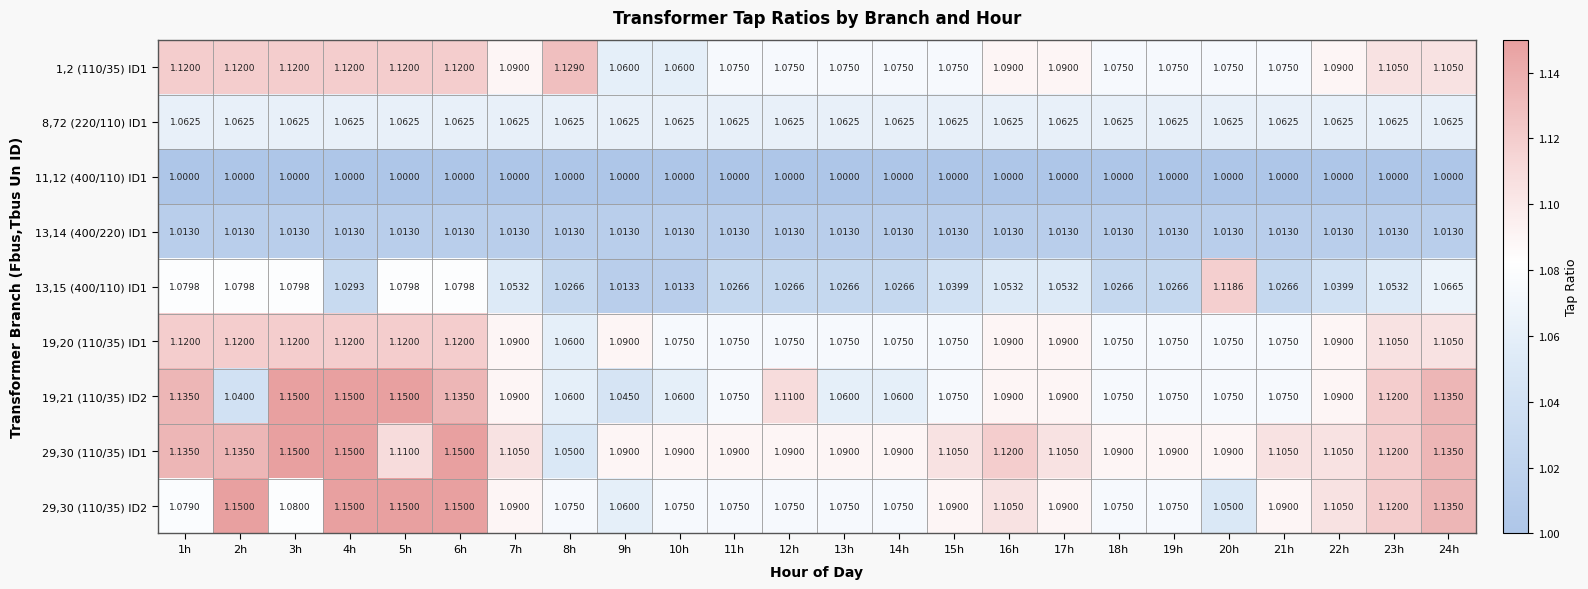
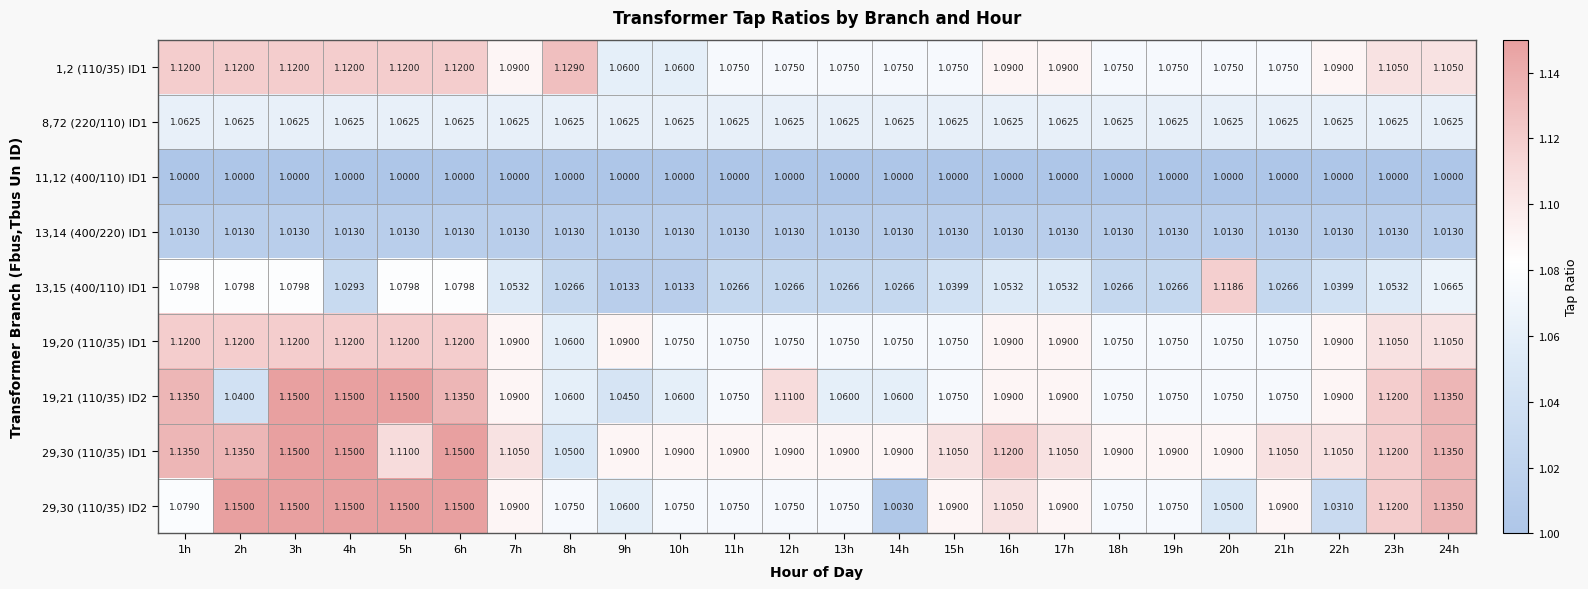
  {
    "29,30 (110/35) ID2": {
      "1h": 1.0790,
      "2h": 1.1500,
-     "3h": 1.0800,
+     "3h": 1.1500,
      "4h": 1.1500,
      "5h": 1.1500,
      "6h": 1.1500,
      "7h": 1.0900,
      "8h": 1.0750,
      "9h": 1.0600,
      "10h": 1.0750,
      "11h": 1.0750,
      "12h": 1.0750,
      "13h": 1.0750,
-     "14h": 1.0750,
+     "14h": 1.0030,
      "15h": 1.0900,
      "16h": 1.1050,
      "17h": 1.0900,
      "18h": 1.0750,
      "19h": 1.0750,
      "20h": 1.0500,
      "21h": 1.0900,
-     "22h": 1.1050,
+     "22h": 1.0310,
      "23h": 1.1200,
      "24h": 1.1350
    }
  }
